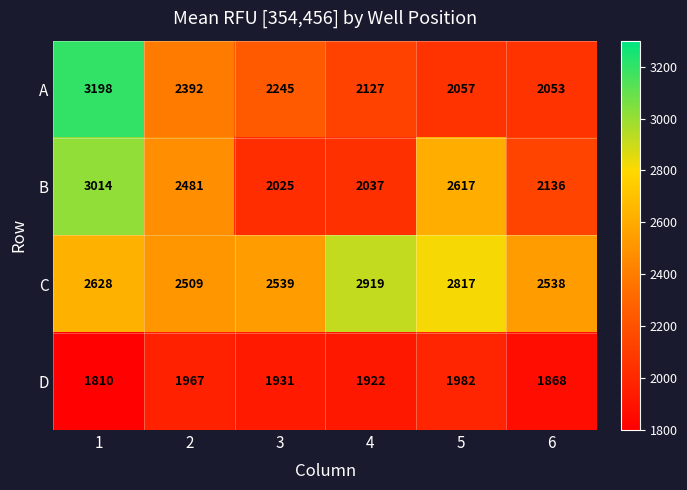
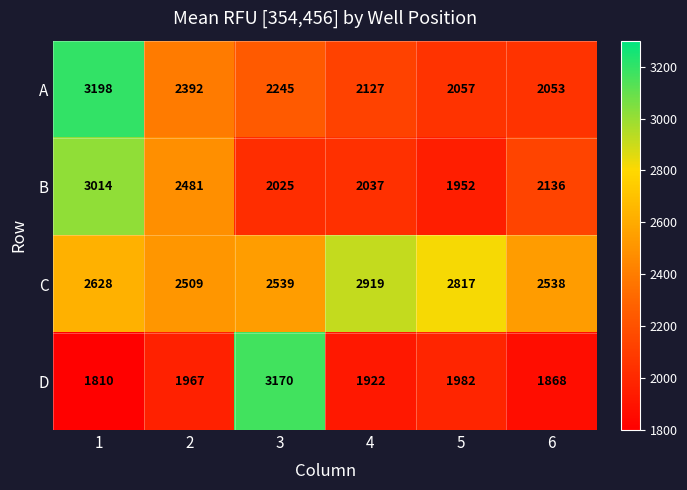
  {
    "A": {
      "1": 3198,
      "2": 2392,
      "3": 2245,
      "4": 2127,
      "5": 2057,
      "6": 2053
    },
    "B": {
      "1": 3014,
      "2": 2481,
      "3": 2025,
      "4": 2037,
-     "5": 2617,
+     "5": 1952,
      "6": 2136
    },
    "C": {
      "1": 2628,
      "2": 2509,
      "3": 2539,
      "4": 2919,
      "5": 2817,
      "6": 2538
    },
    "D": {
      "1": 1810,
      "2": 1967,
-     "3": 1931,
+     "3": 3170,
      "4": 1922,
      "5": 1982,
      "6": 1868
    }
  }
